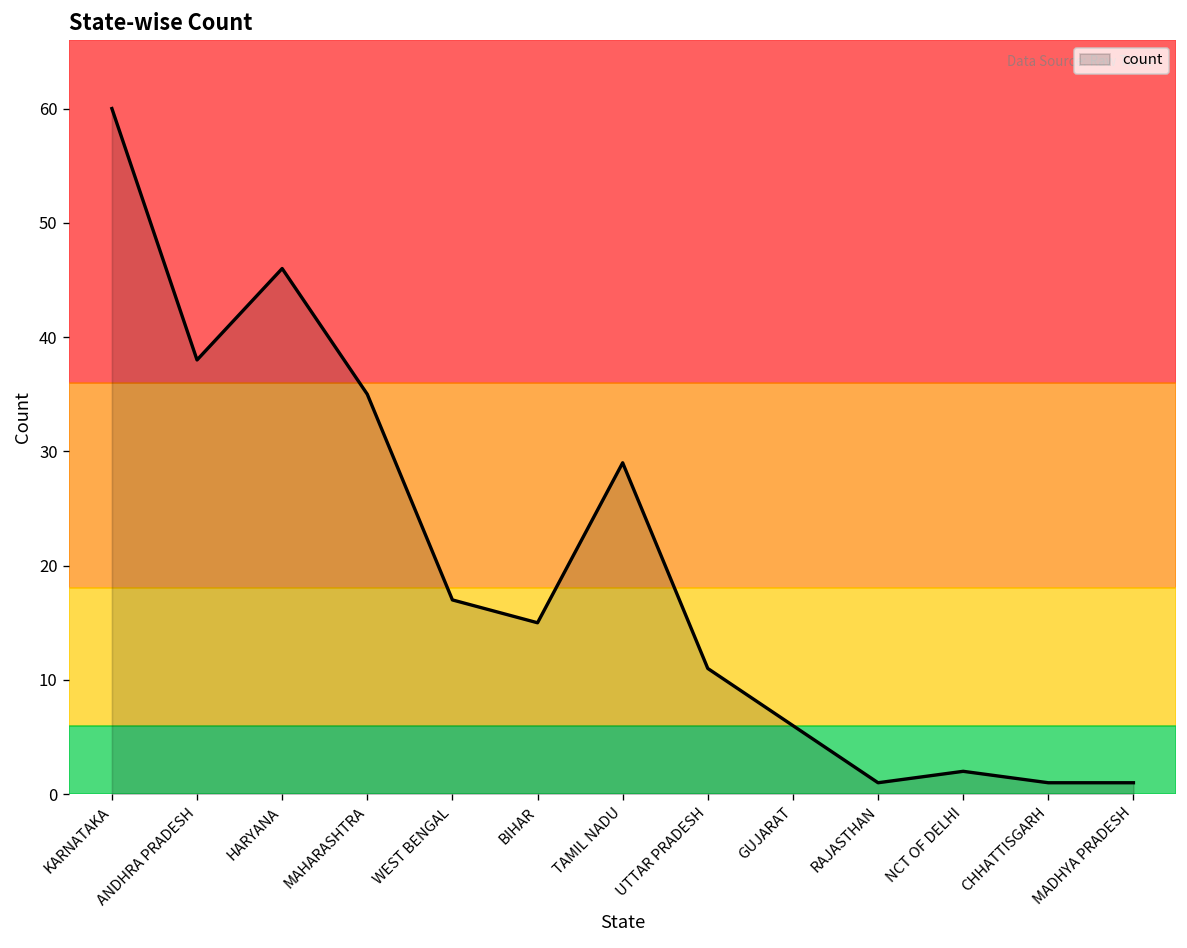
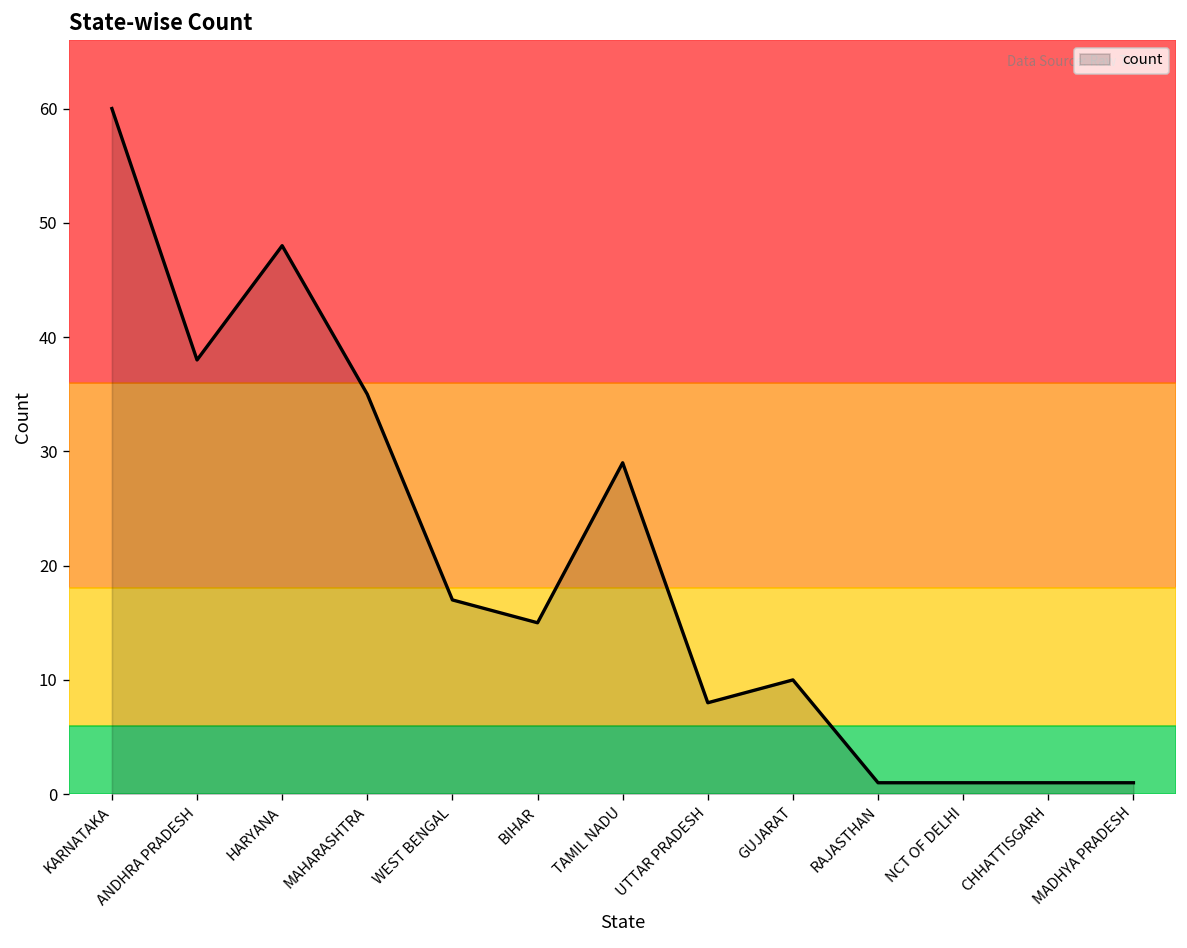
  {
    "KARNATAKA": 60,
    "ANDHRA PRADESH": 38,
-   "HARYANA": 46,
+   "HARYANA": 48,
    "MAHARASHTRA": 35,
    "WEST BENGAL": 17,
    "BIHAR": 15,
    "TAMIL NADU": 29,
-   "UTTAR PRADESH": 11,
-   "GUJARAT": 6,
+   "UTTAR PRADESH": 8,
+   "GUJARAT": 10,
    "RAJASTHAN": 1,
-   "NCT OF DELHI": 2,
+   "NCT OF DELHI": 1,
    "CHHATTISGARH": 1,
    "MADHYA PRADESH": 1
  }
